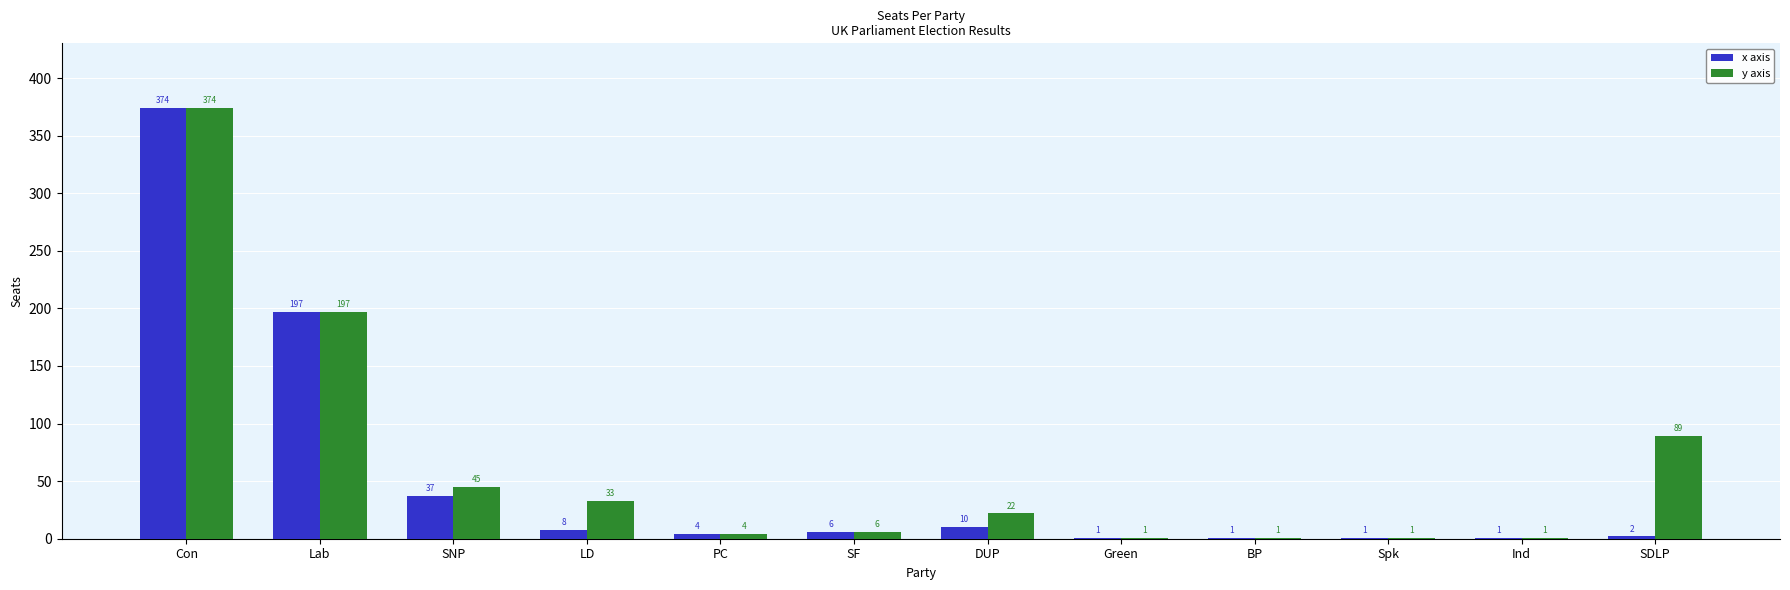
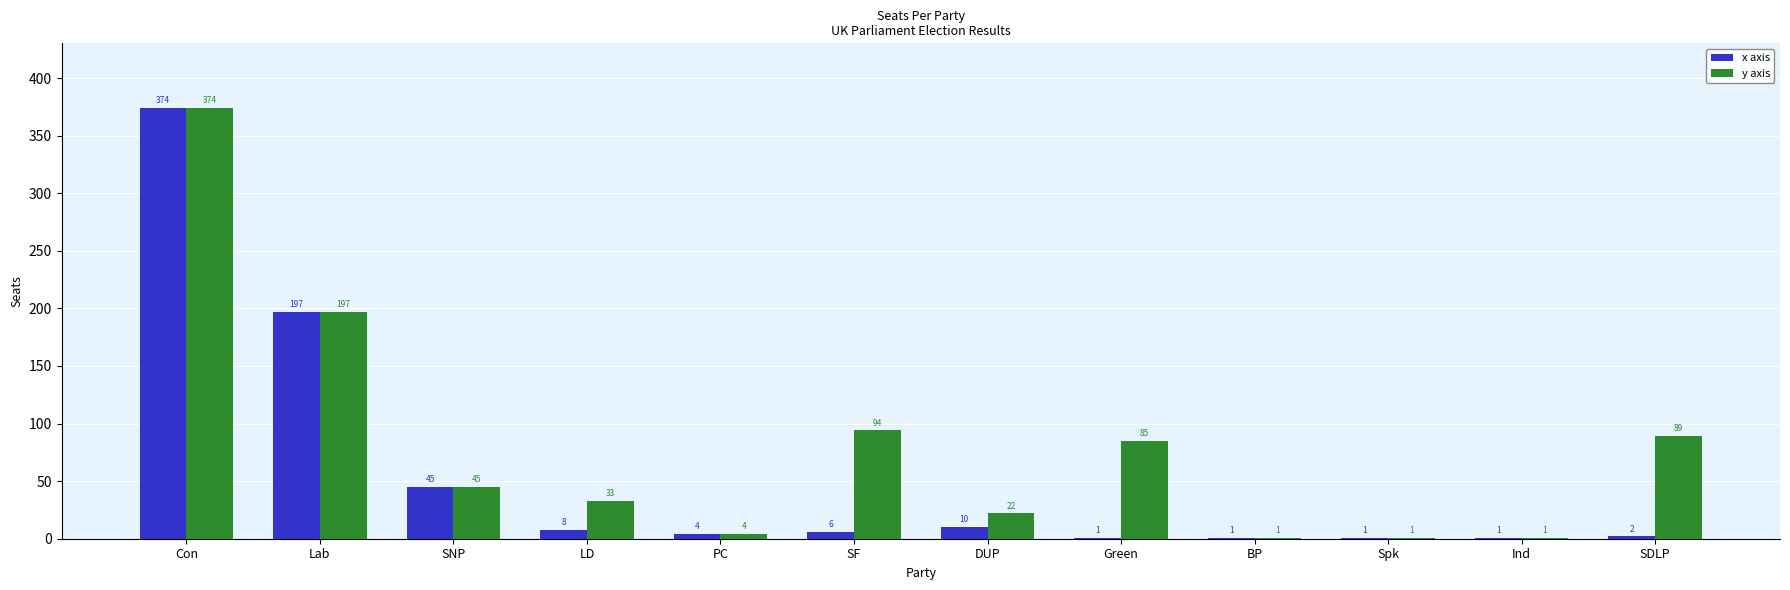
  {
    "x axis": {
      "Con": 374,
      "Lab": 197,
-     "SNP": 37,
+     "SNP": 45,
      "LD": 8,
      "PC": 4,
      "SF": 6,
      "DUP": 10,
      "Green": 1,
      "BP": 1,
      "Spk": 1,
      "Ind": 1,
      "SDLP": 2
    },
    "y axis": {
      "Con": 374,
      "Lab": 197,
      "SNP": 45,
      "LD": 33,
      "PC": 4,
-     "SF": 6,
+     "SF": 94,
      "DUP": 22,
-     "Green": 1,
+     "Green": 85,
      "BP": 1,
      "Spk": 1,
      "Ind": 1,
      "SDLP": 89
    }
  }
